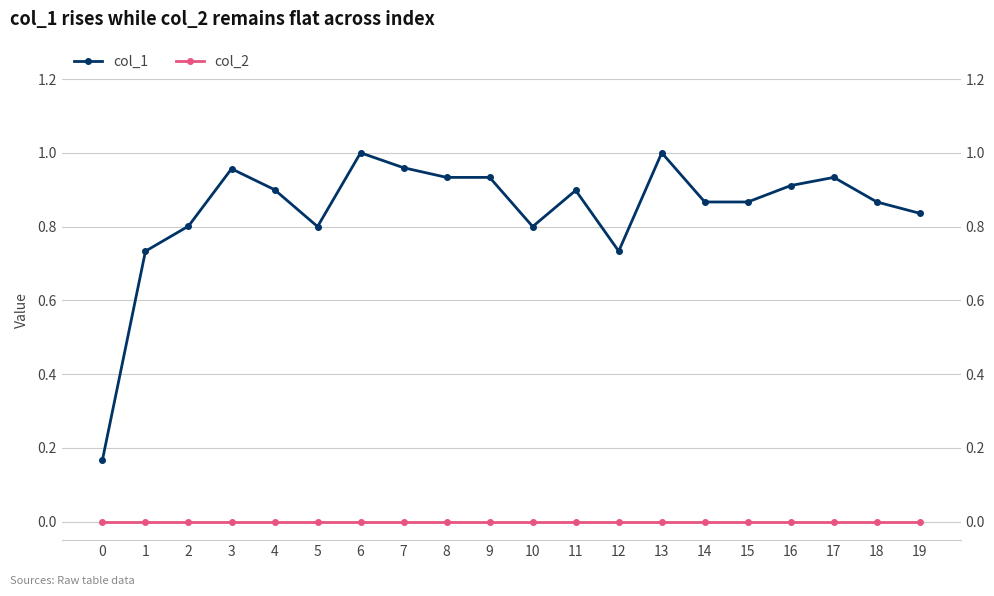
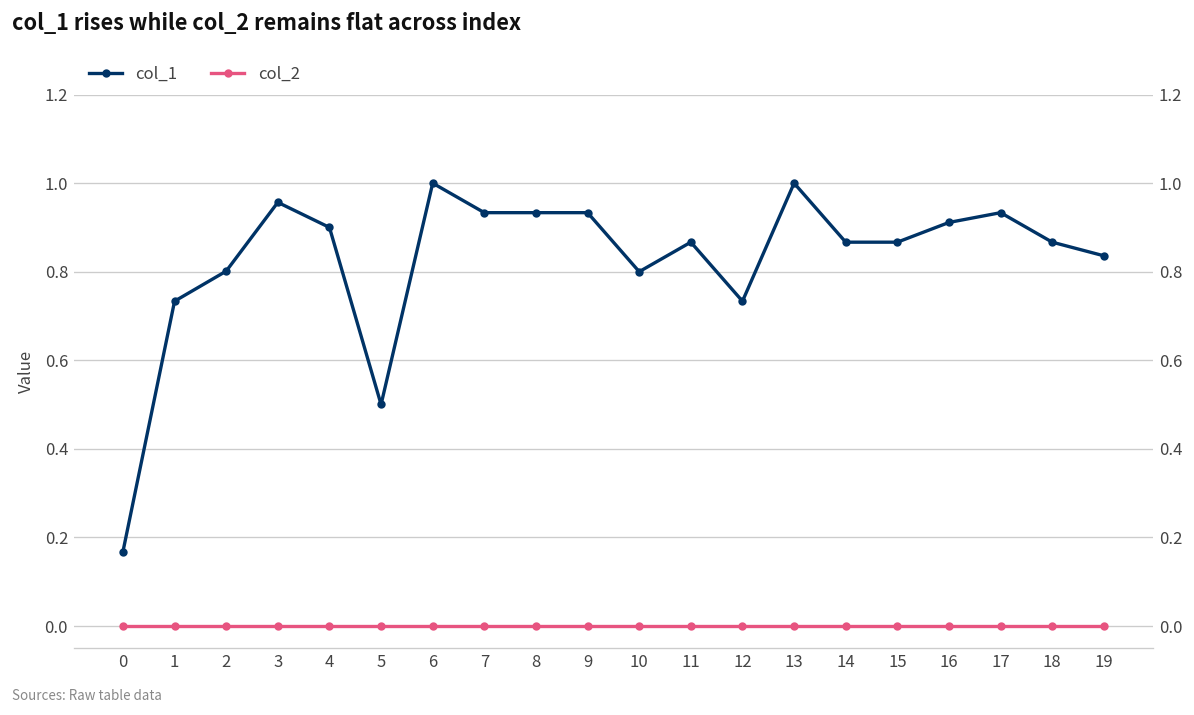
  {
    "col_1": {
      "0": 0.17,
      "1": 0.73,
      "2": 0.80,
      "3": 0.96,
      "4": 0.90,
-     "5": 0.8,
+     "5": 0.5,
      "6": 1.00,
-     "7": 0.96,
+     "7": 0.93,
      "8": 0.93,
      "9": 0.93,
      "10": 0.80,
-     "11": 0.90,
+     "11": 0.87,
      "12": 0.73,
      "13": 1.00,
      "14": 0.87,
      "15": 0.87,
      "16": 0.91,
      "17": 0.93,
      "18": 0.87,
      "19": 0.84
    },
    "col_2": {
      "0": 0.00,
      "1": 0.00,
      "2": 0.00,
      "3": 0.00,
      "4": 0.00,
      "5": 0.00,
      "6": 0.00,
      "7": 0.00,
      "8": 0.00,
      "9": 0.00,
      "10": 0.00,
      "11": 0.00,
      "12": 0.00,
      "13": 0.00,
      "14": 0.00,
      "15": 0.00,
      "16": 0.00,
      "17": 0.00,
      "18": 0.00,
      "19": 0.00
    }
  }
